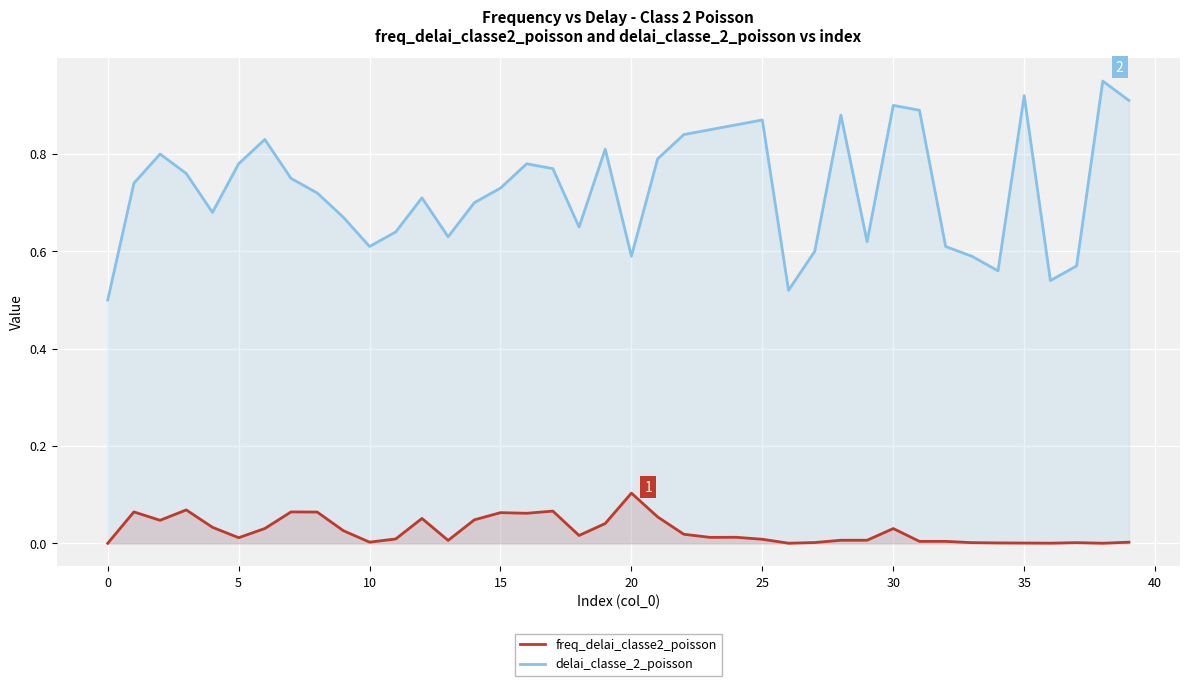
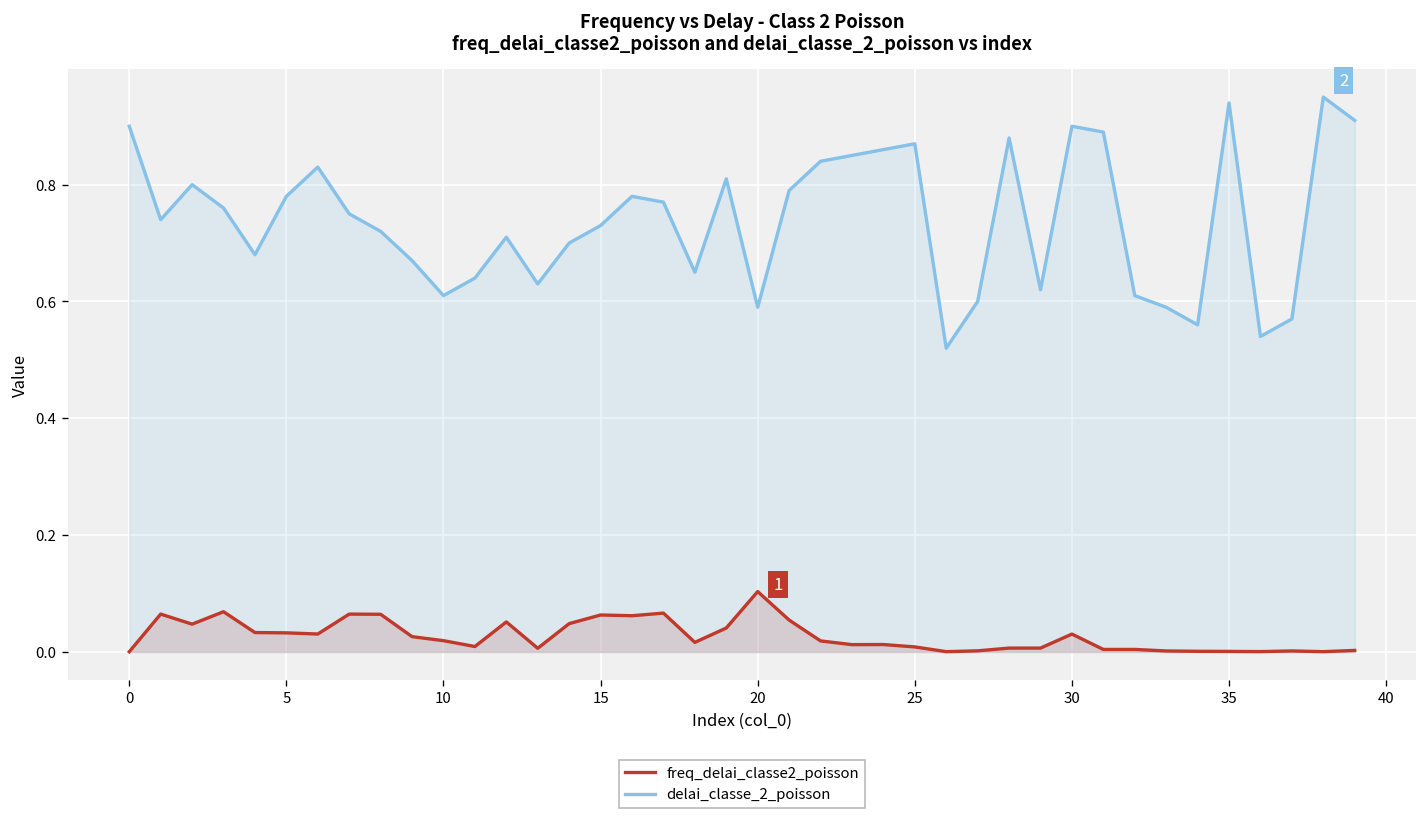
  {
    "freq_delai_classe2_poisson": {
      "0": 0.00,
-     "5": 0.01,
-     "10": 0.00,
+     "5": 0.03,
+     "10": 0.02,
      "15": 0.06,
      "25": 0.01,
      "30": 0.03,
      "35": 0.00
    },
    "delai_classe_2_poisson": {
-     "0": 0.5,
+     "0": 0.9,
      "5": 0.78,
      "10": 0.61,
      "15": 0.73,
      "20": 0.59,
      "25": 0.87,
      "30": 0.90,
-     "35": 0.92
+     "35": 0.94
    }
  }
